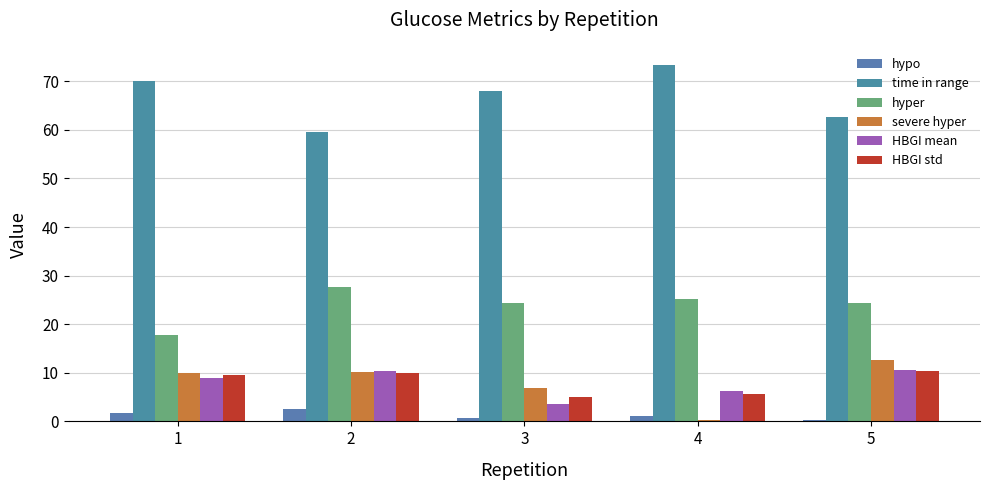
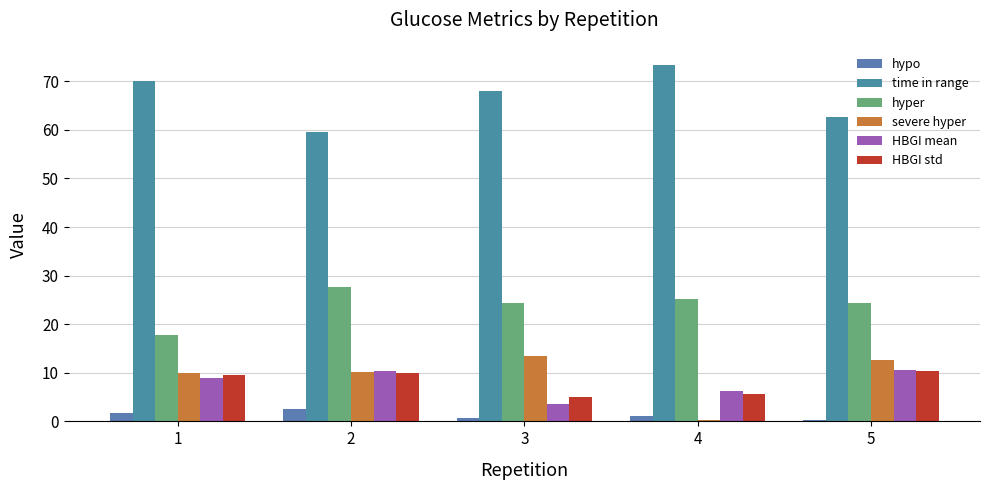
  {
    "severe hyper": {
      "1": 10,
      "2": 10,
-     "3": 7,
+     "3": 14,
      "5": 13
    },
    "HBGI mean": {
      "1": 9,
      "2": 10,
      "3": 4,
      "4": 6,
      "5": 11
    },
    "HBGI std": {
      "1": 10,
      "2": 10,
      "3": 5,
      "4": 6,
      "5": 10
    }
  }
